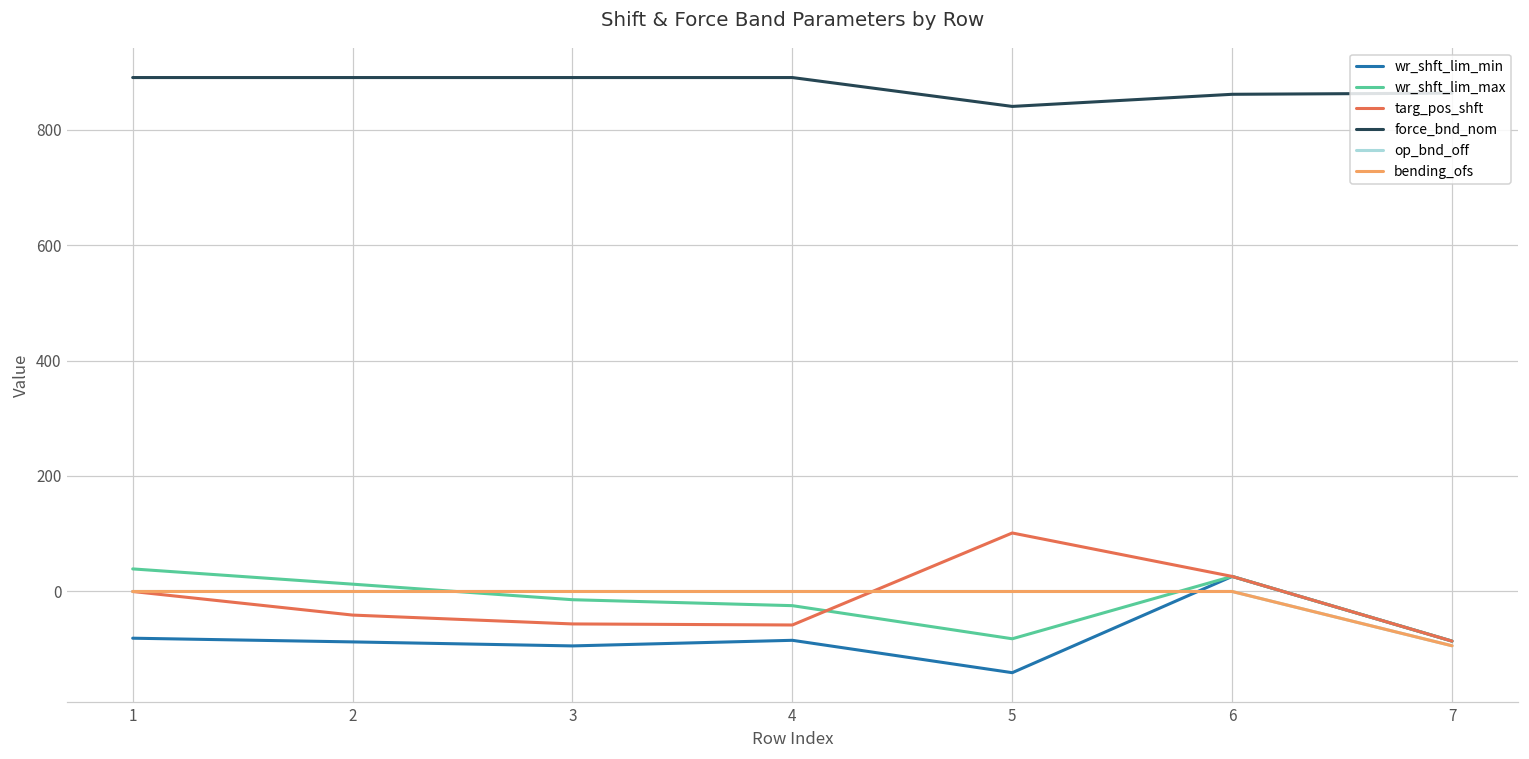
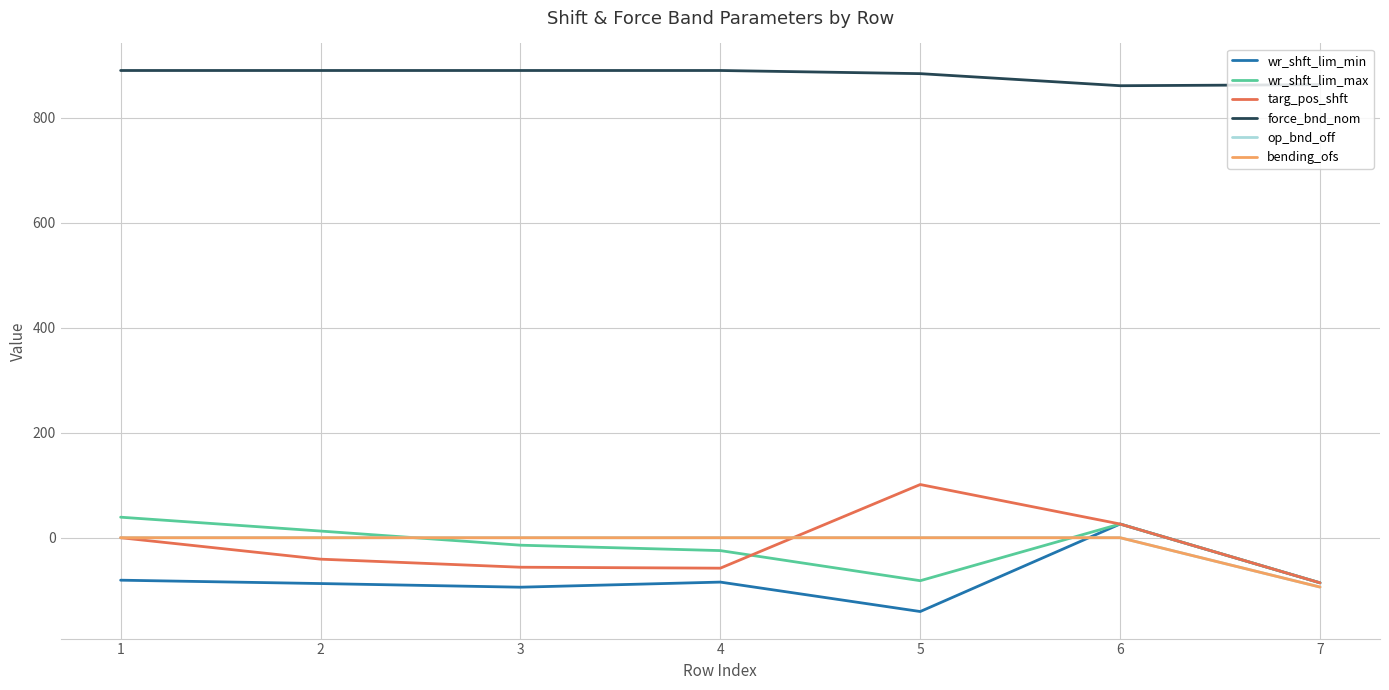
  {
    "wr_shft_lim_min": {
      "1": -80,
      "2": -90,
      "3": -90,
      "4": -80,
      "5": -140
    },
    "wr_shft_lim_max": {
      "1": 40,
      "2": 10,
      "3": -10,
      "4": -20,
      "5": -80
    },
    "force_bnd_nom": {
      "1": 890,
      "2": 890,
      "3": 890,
      "4": 890,
-     "5": 840,
+     "5": 880,
      "6": 860
    }
  }
